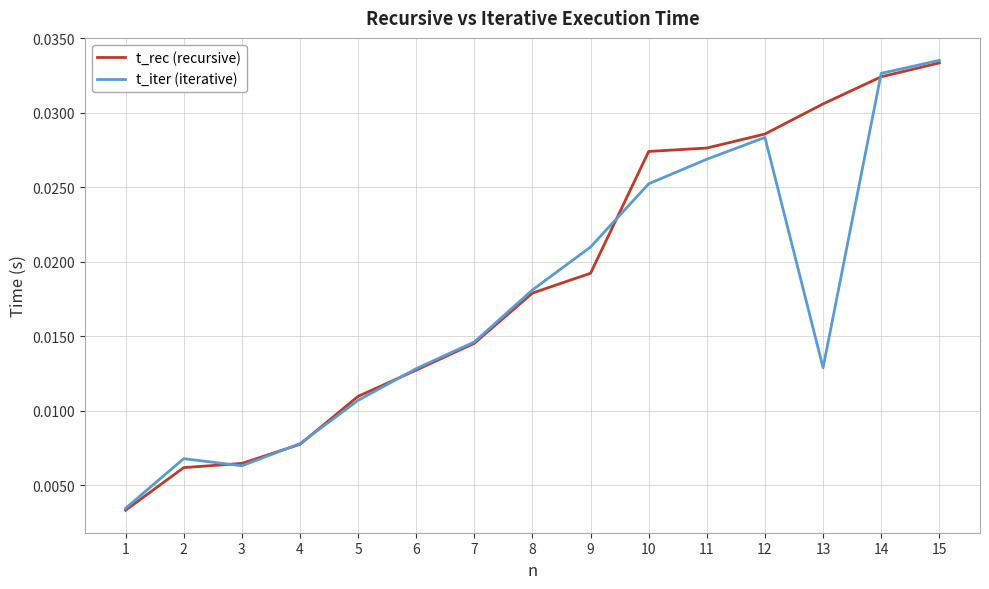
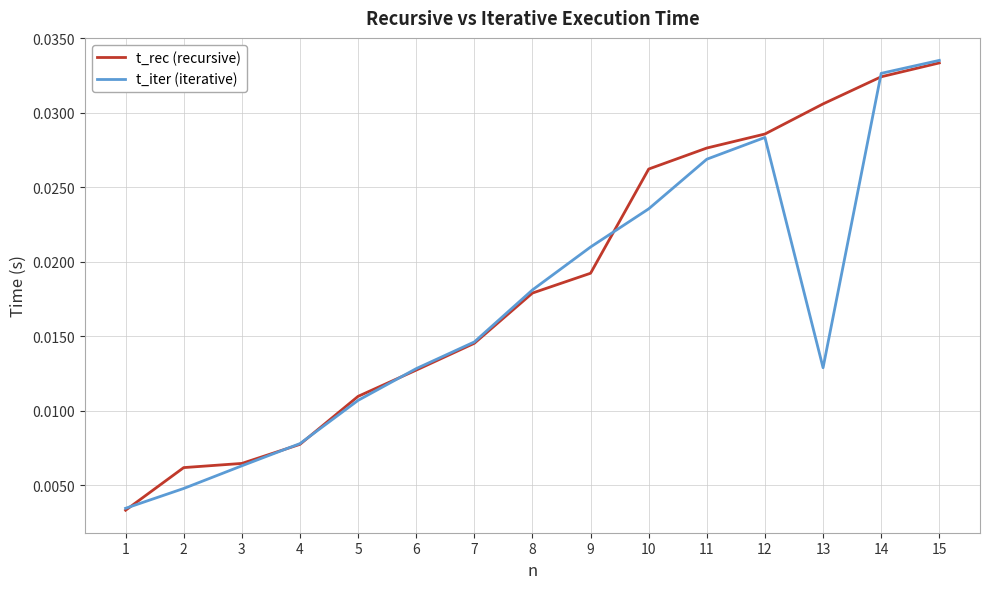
  {
    "t_rec (recursive)": {
      "2": 0.0062,
      "5": 0.0110,
      "8": 0.0179,
      "9": 0.0192,
-     "10": 0.0274,
+     "10": 0.0262,
      "11": 0.0276,
      "12": 0.0286,
      "13": 0.0306,
      "14": 0.0324
    },
    "t_iter (iterative)": {
-     "2": 0.0068,
+     "2": 0.0048,
      "5": 0.0107,
      "8": 0.0181,
      "9": 0.0210,
-     "10": 0.0252,
+     "10": 0.0236,
      "11": 0.0269,
      "12": 0.0284,
      "13": 0.0129,
      "14": 0.0327
    }
  }
